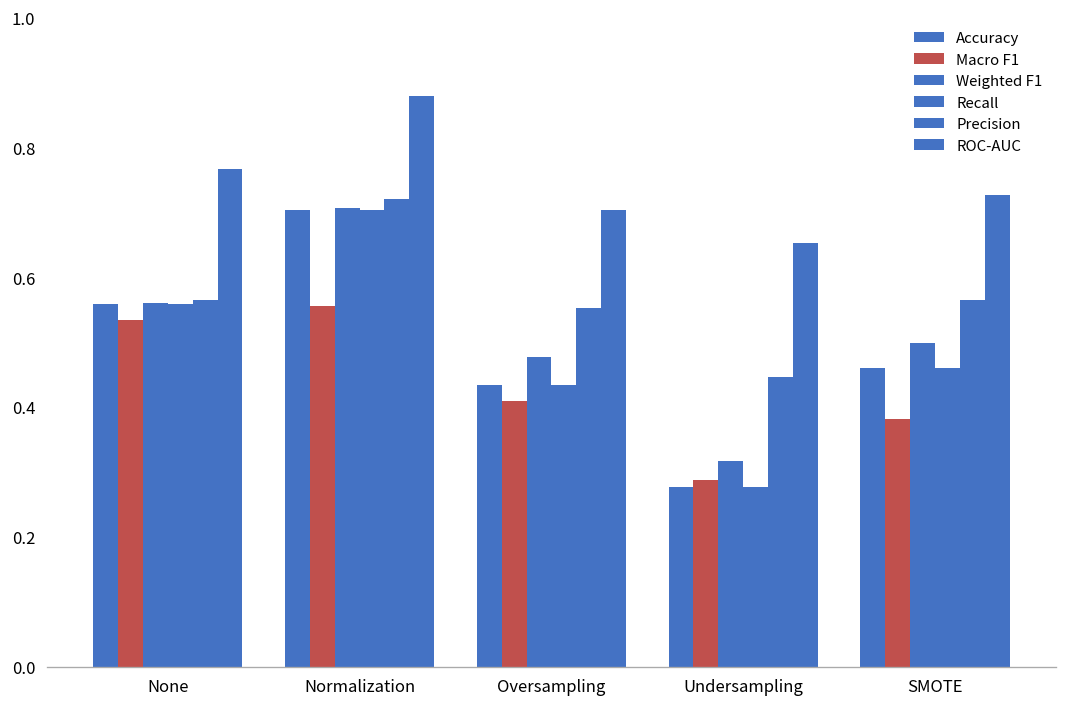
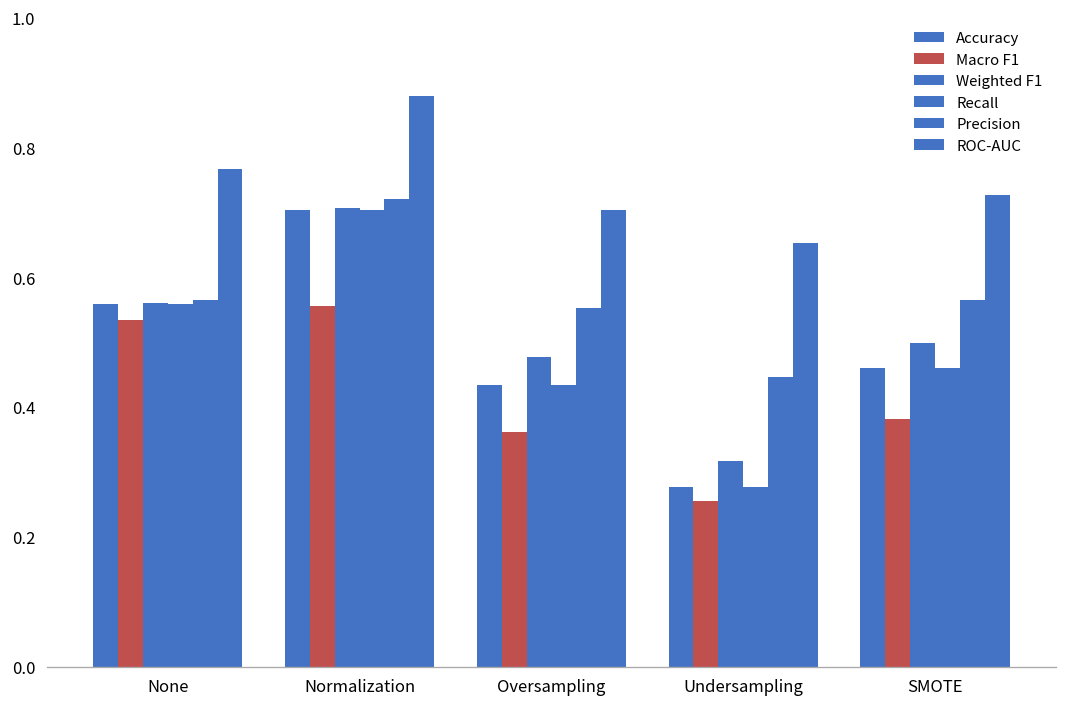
  {
    "Macro F1": {
      "None": 0.53,
      "Normalization": 0.56,
-     "Oversampling": 0.41,
-     "Undersampling": 0.29,
+     "Oversampling": 0.36,
+     "Undersampling": 0.26,
      "SMOTE": 0.38
    }
  }
